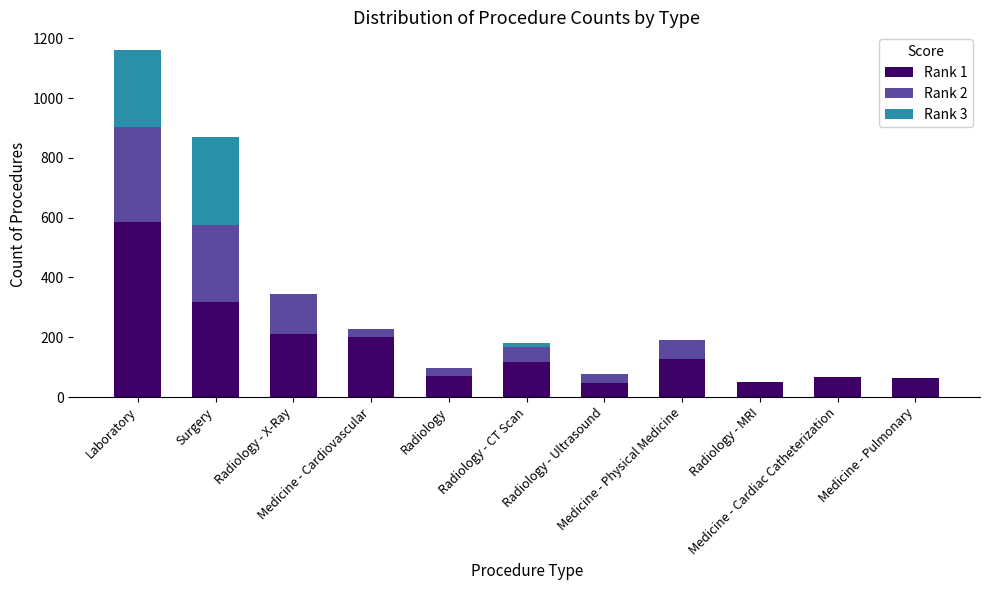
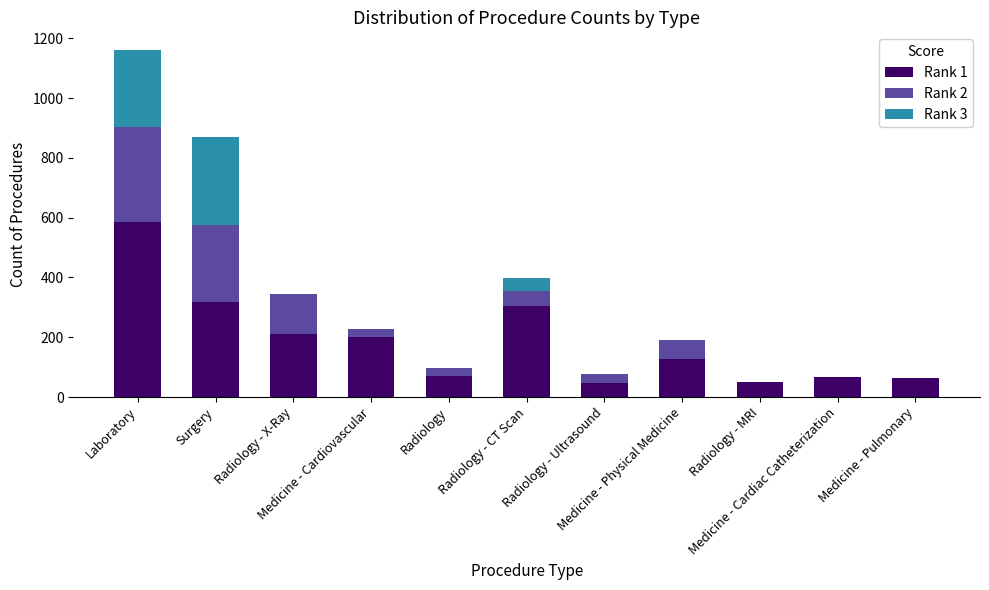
  {
    "Rank 1": {
      "Laboratory": 580,
      "Surgery": 320,
      "Radiology - X-Ray": 210,
      "Medicine - Cardiovascular": 200,
      "Radiology": 70,
-     "Radiology - CT Scan": 120,
+     "Radiology - CT Scan": 300,
      "Radiology - Ultrasound": 50,
      "Medicine - Physical Medicine": 130,
      "Radiology - MRI": 50,
      "Medicine - Cardiac Catheterization": 70,
      "Medicine - Pulmonary": 60
    },
    "Rank 2": {
      "Laboratory": 320,
      "Surgery": 260,
      "Radiology - X-Ray": 130,
      "Medicine - Cardiovascular": 30,
      "Radiology": 30,
      "Radiology - CT Scan": 50,
      "Radiology - Ultrasound": 30,
      "Medicine - Physical Medicine": 70,
      "Radiology - MRI": 0,
      "Medicine - Cardiac Catheterization": 0,
      "Medicine - Pulmonary": 0
    },
    "Rank 3": {
      "Laboratory": 260,
      "Surgery": 290,
      "Radiology - X-Ray": 0,
      "Medicine - Cardiovascular": 0,
      "Radiology": 0,
-     "Radiology - CT Scan": 20,
+     "Radiology - CT Scan": 40,
      "Radiology - Ultrasound": 0,
      "Medicine - Physical Medicine": 0,
      "Radiology - MRI": 0,
      "Medicine - Cardiac Catheterization": 0,
      "Medicine - Pulmonary": 0
    }
  }
